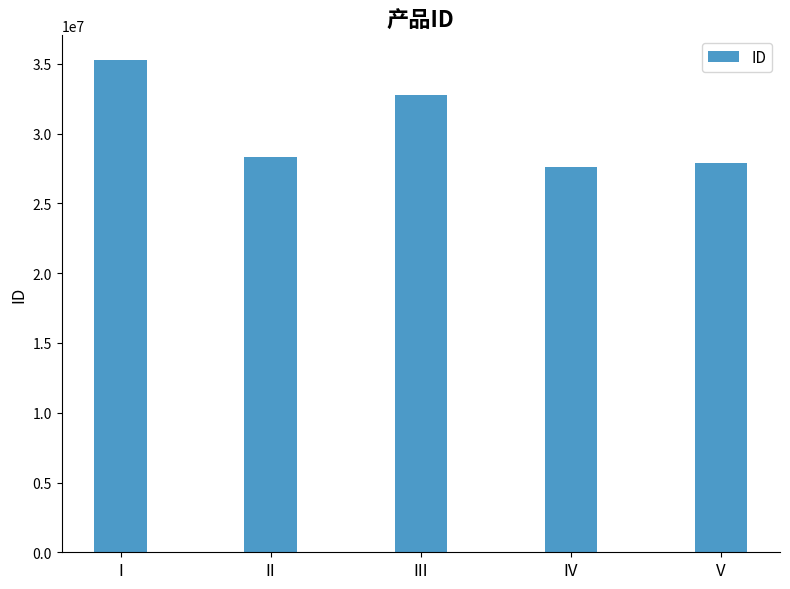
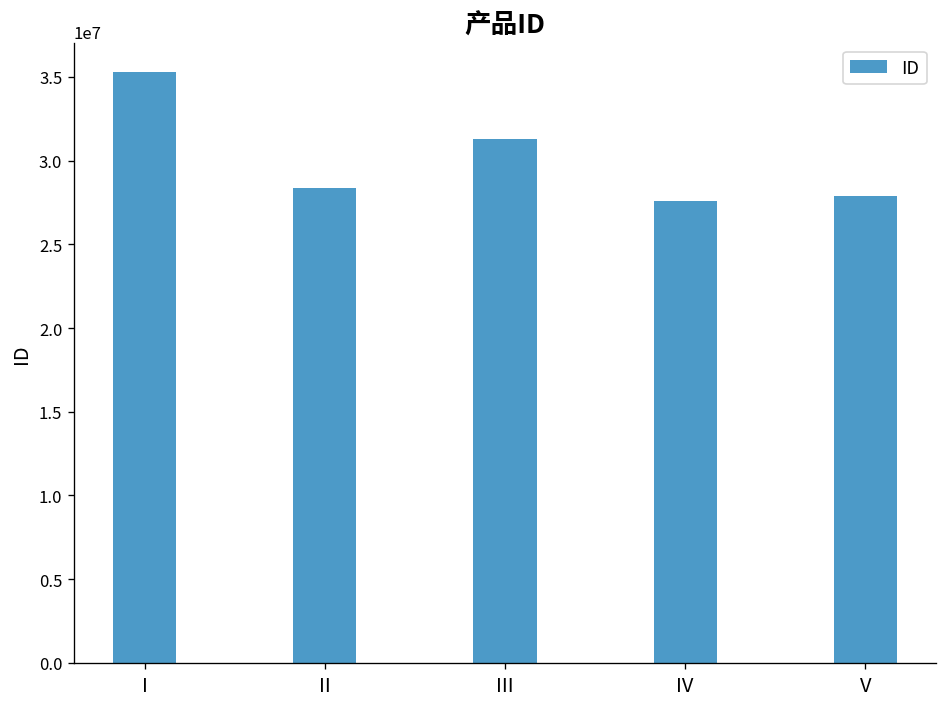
  {
    "I": 35300000,
    "II": 28400000,
-   "III": 32800000,
+   "III": 31300000,
    "IV": 27600000,
    "V": 27900000
  }
